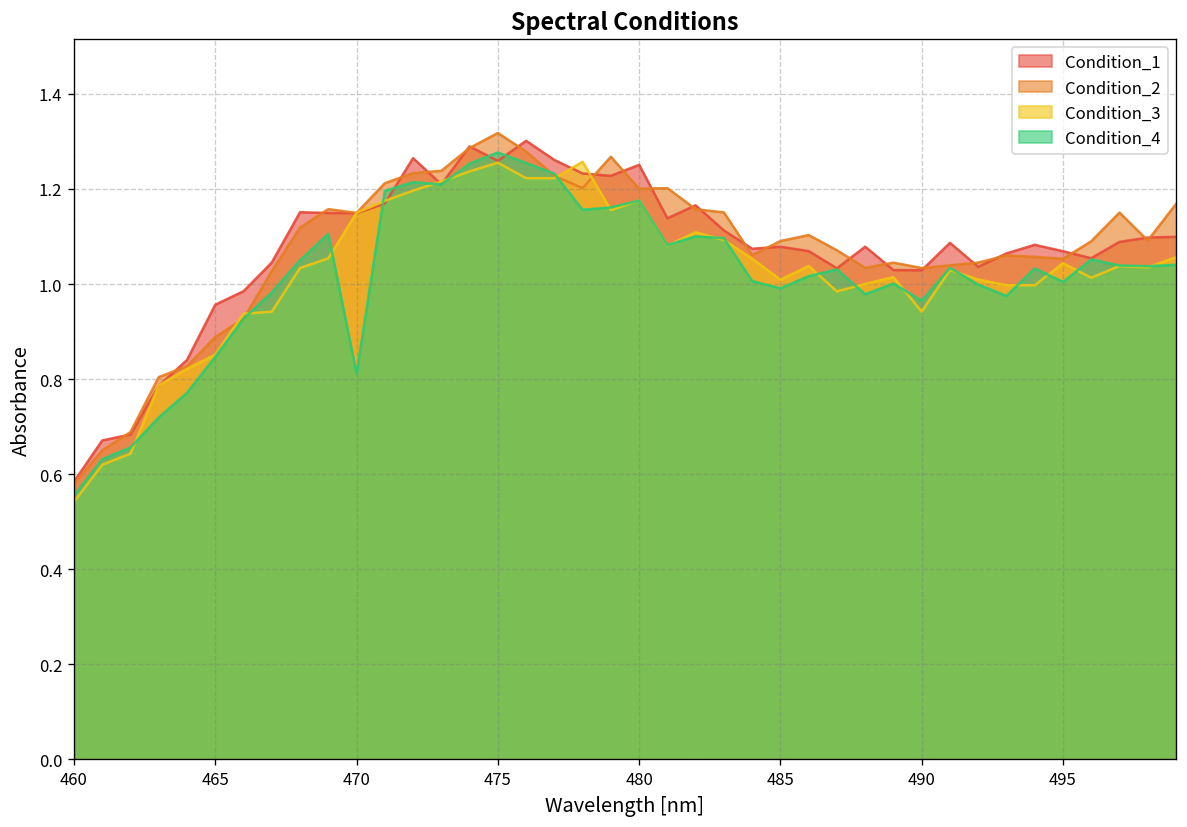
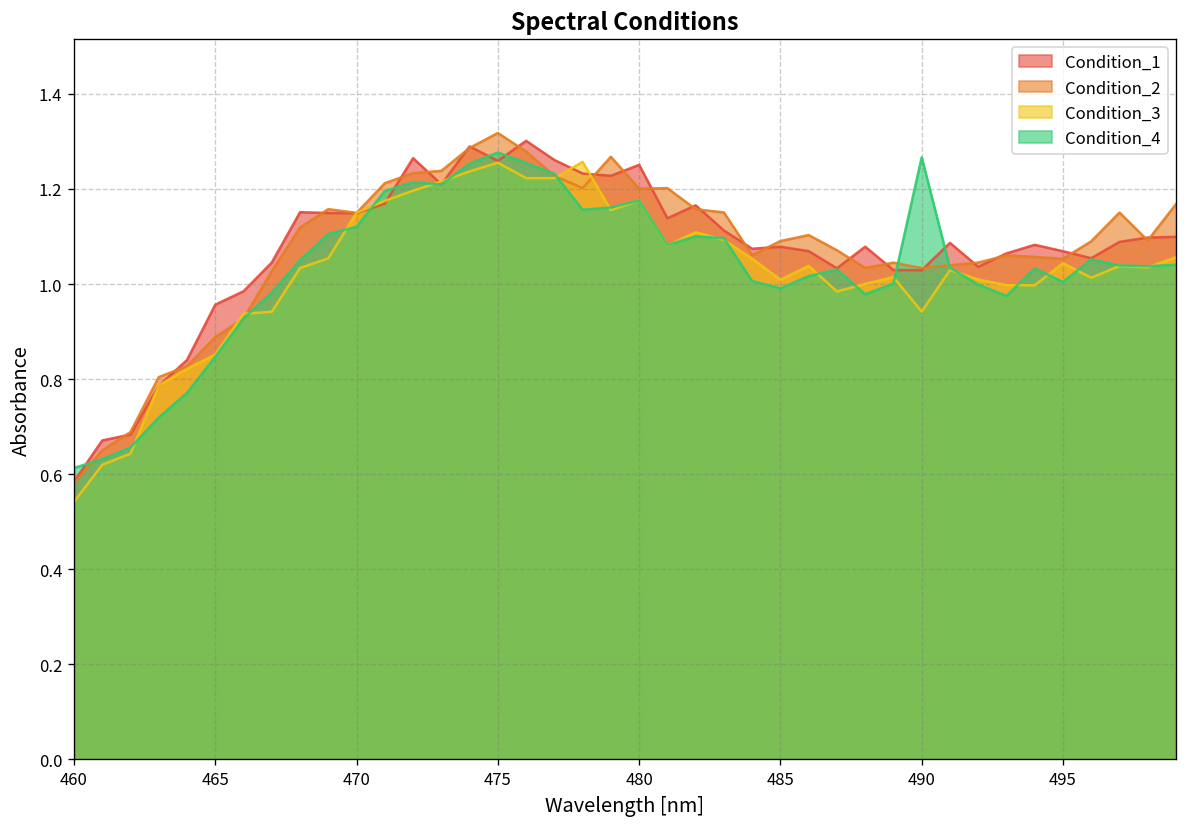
  {
    "Condition_3": {
      "460": 0.54,
      "485": 1.01,
      "490": 0.94,
      "495": 1.04
    },
    "Condition_4": {
-     "460": 0.56,
-     "470": 0.81,
+     "460": 0.61,
+     "470": 1.12,
      "475": 1.28,
      "485": 0.99,
-     "490": 0.96,
+     "490": 1.27,
      "495": 1.00
    }
  }
